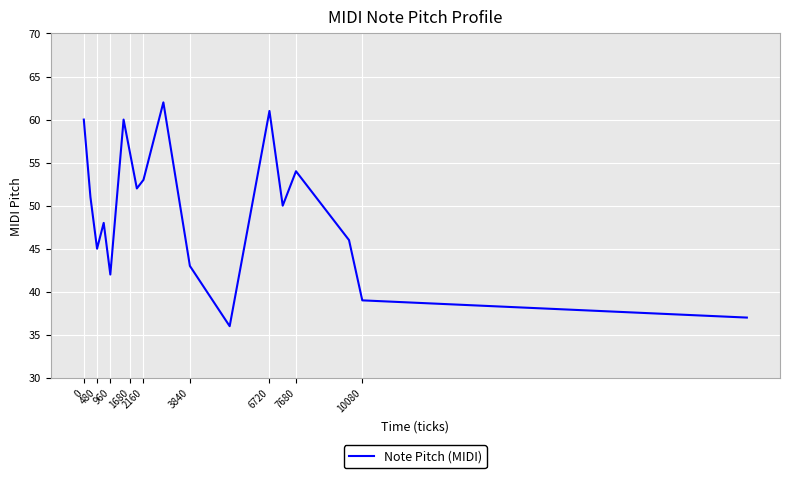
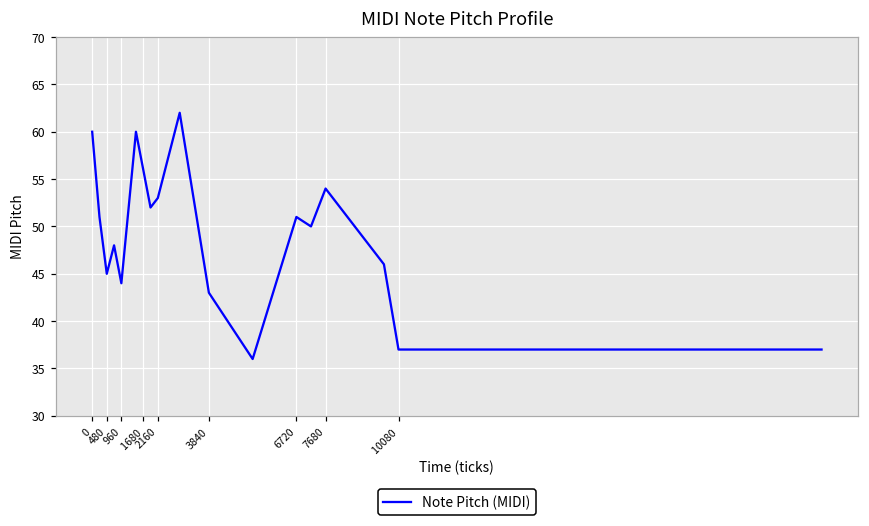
  {
    "0": 60,
    "480": 45,
-   "960": 42,
+   "960": 44,
    "1680": 56,
    "2160": 53,
    "3840": 43,
-   "6720": 61,
+   "6720": 51,
    "7680": 54,
-   "10080": 39
+   "10080": 37
  }
